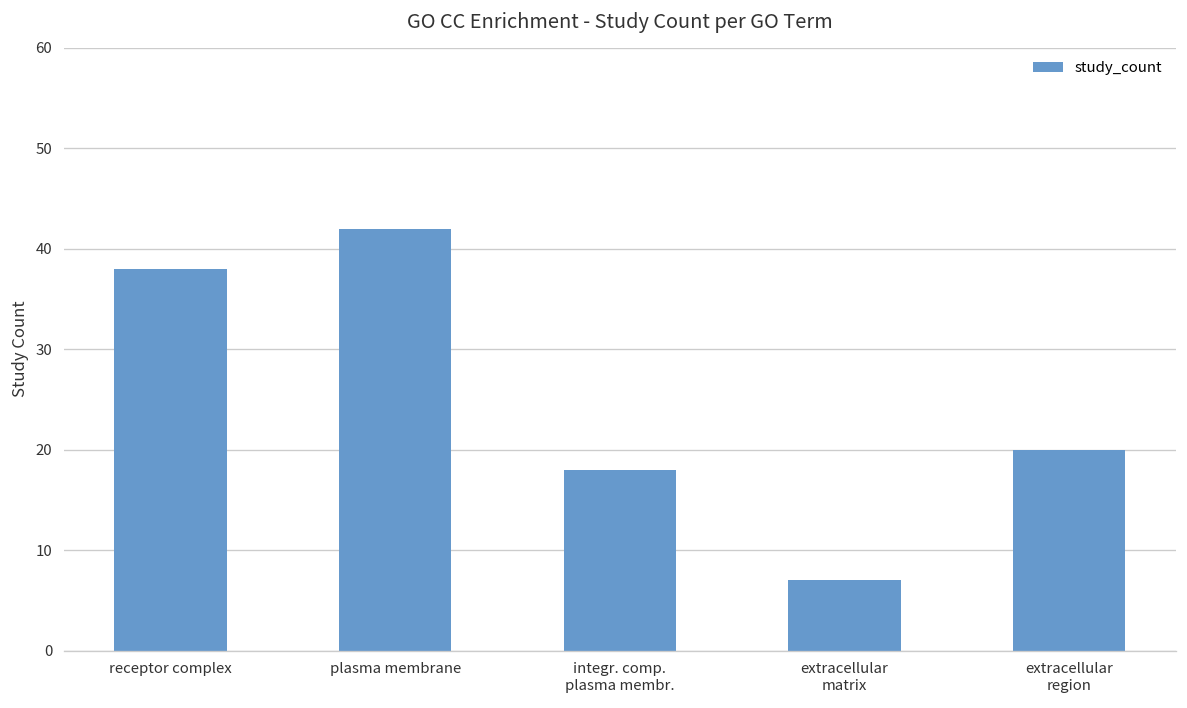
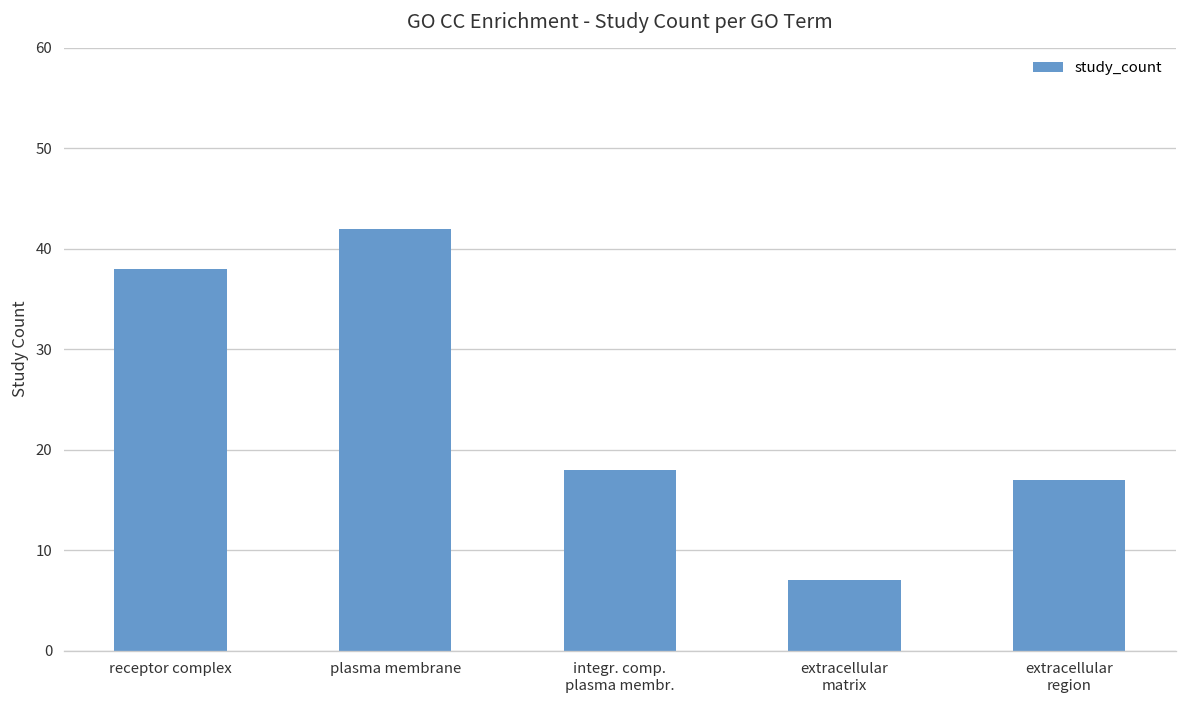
  {
    "receptor complex": 38,
    "plasma membrane": 42,
    "integr. comp. plasma membr.": 18,
    "extracellular matrix": 7,
-   "extracellular region": 20
+   "extracellular region": 17
  }
